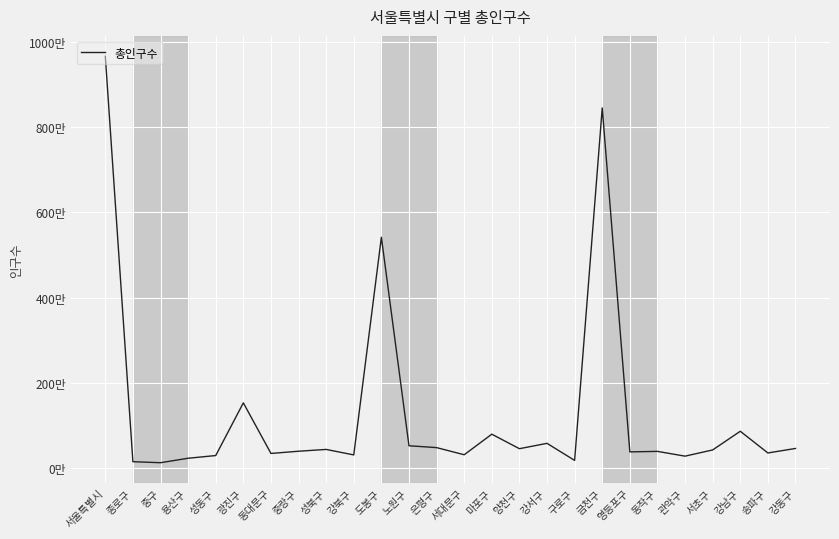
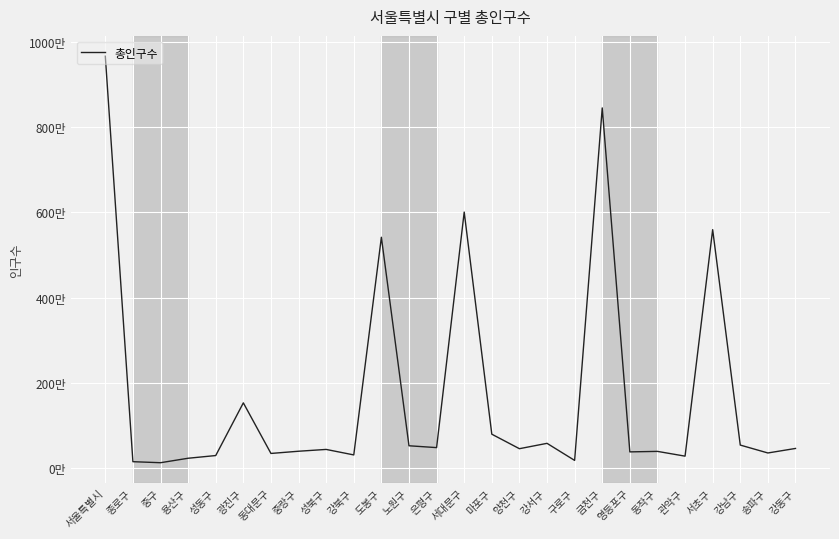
  {
    "종로구": "10만",
    "중구": "10만",
    "용산구": "20만",
    "성동구": "30만",
    "광진구": "150만",
    "동대문구": "30만",
    "중랑구": "40만",
    "성북구": "40만",
    "강북구": "30만",
    "도봉구": "540만",
    "노원구": "50만",
    "은평구": "50만",
-   "서대문구": "30만",
+   "서대문구": "600만",
    "마포구": "80만",
    "양천구": "50만",
    "강서구": "60만",
    "구로구": "20만",
    "금천구": "850만",
    "영등포구": "40만",
    "동작구": "40만",
    "관악구": "30만",
-   "서초구": "40만",
-   "강남구": "90만",
+   "서초구": "560만",
+   "강남구": "50만",
    "송파구": "40만",
    "강동구": "50만"
  }
